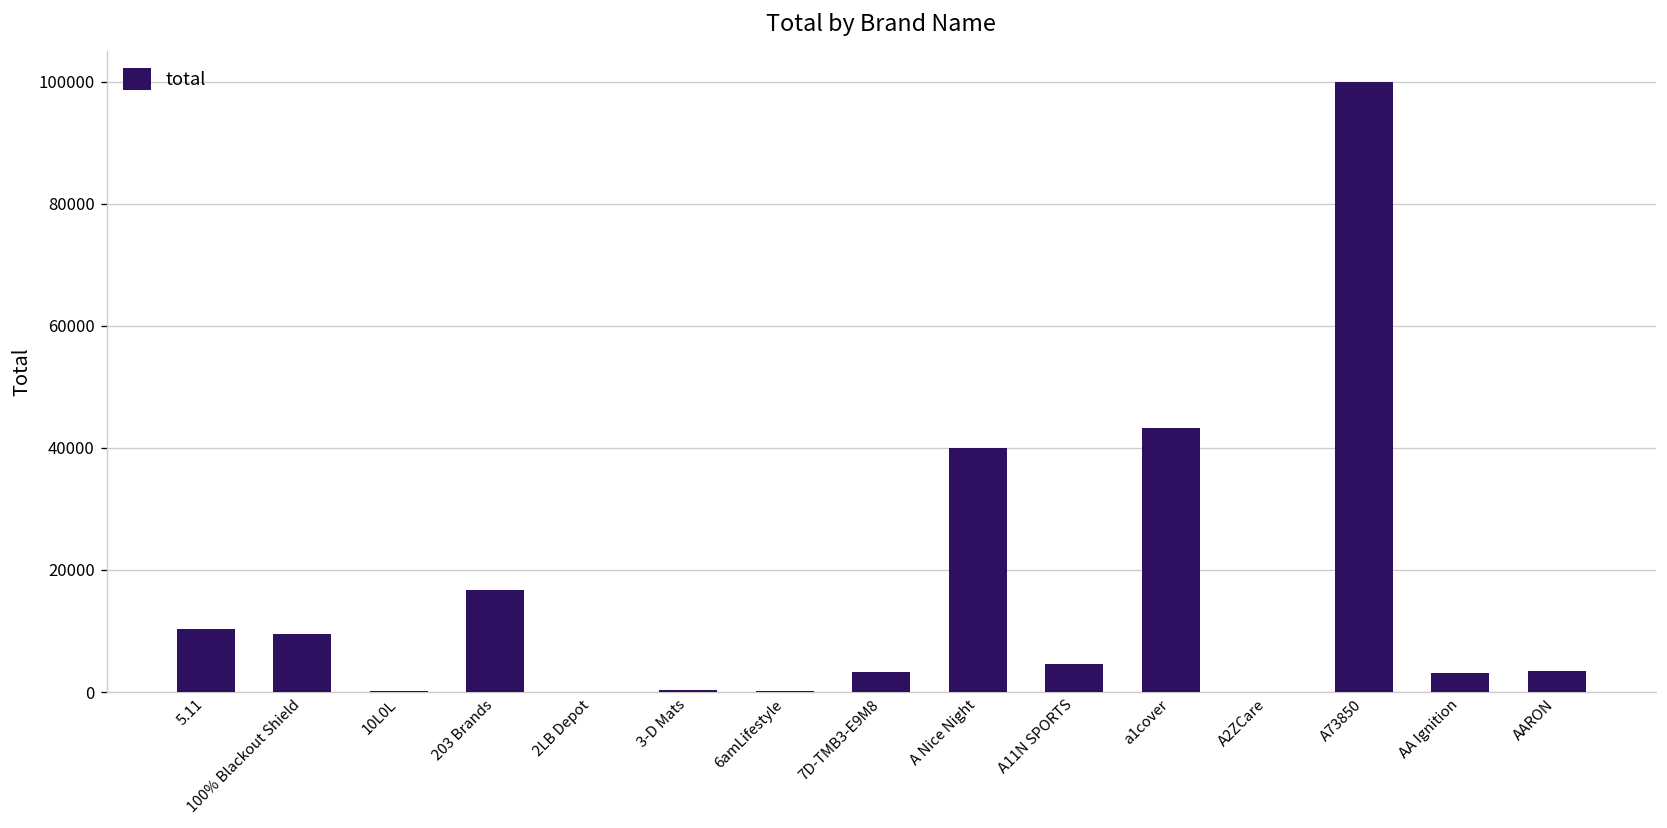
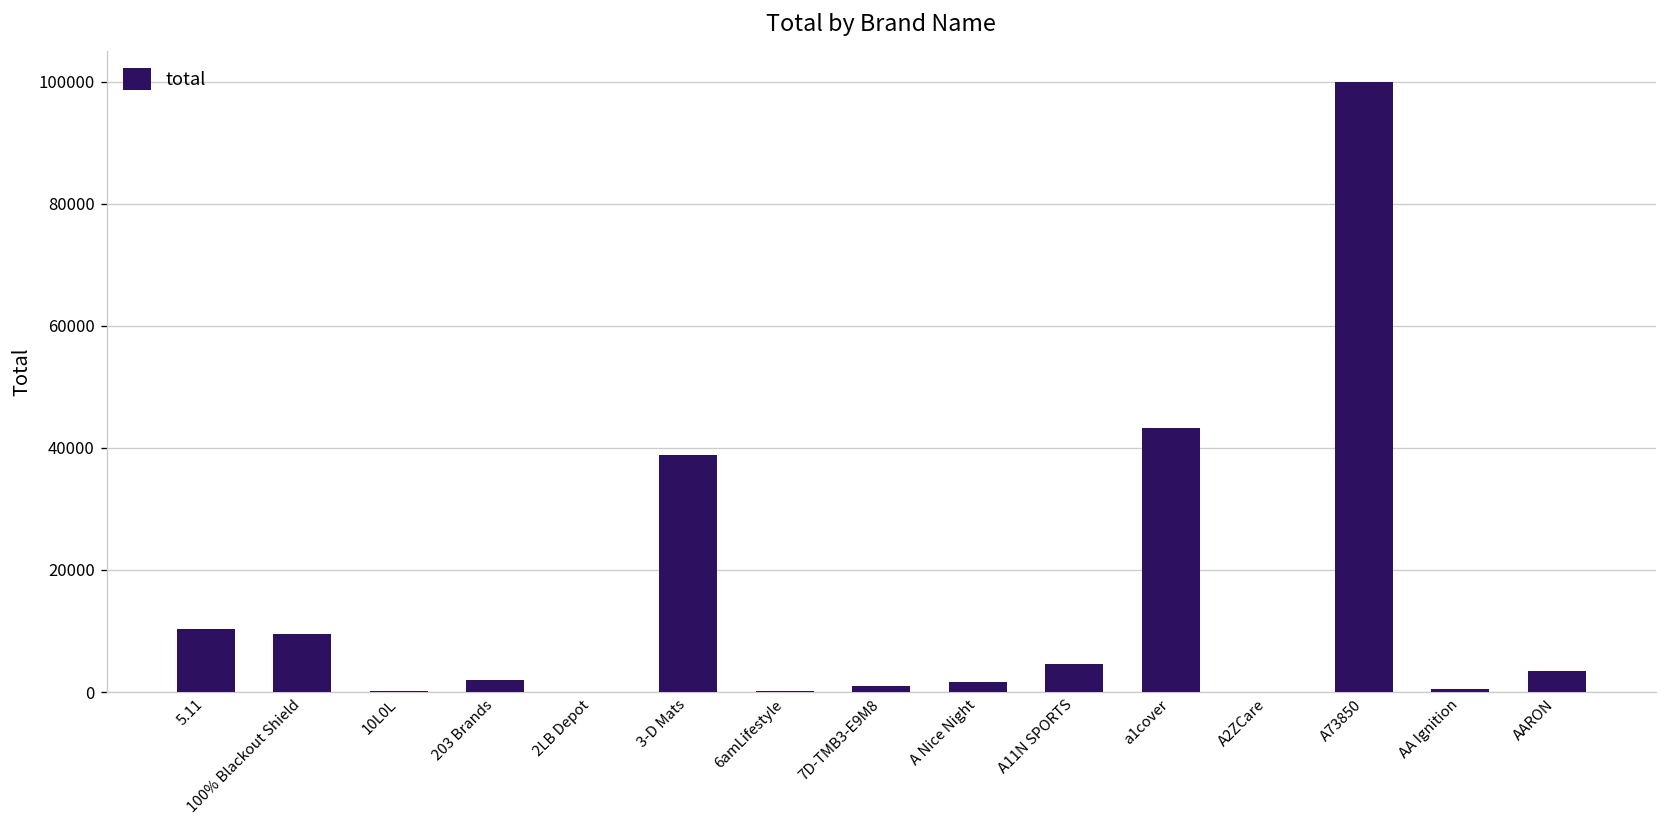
  {
    "5.11": 10000,
    "100% Blackout Shield": 9000,
-   "203 Brands": 17000,
-   "3-D Mats": 0,
-   "7D-TMB3-E9M8": 3000,
-   "A Nice Night": 40000,
+   "203 Brands": 2000,
+   "3-D Mats": 39000,
+   "7D-TMB3-E9M8": 1000,
+   "A Nice Night": 2000,
    "A11N SPORTS": 5000,
    "a1cover": 43000,
    "A73850": 100000,
-   "AA Ignition": 3000,
+   "AA Ignition": 1000,
    "AARON": 3000
  }
